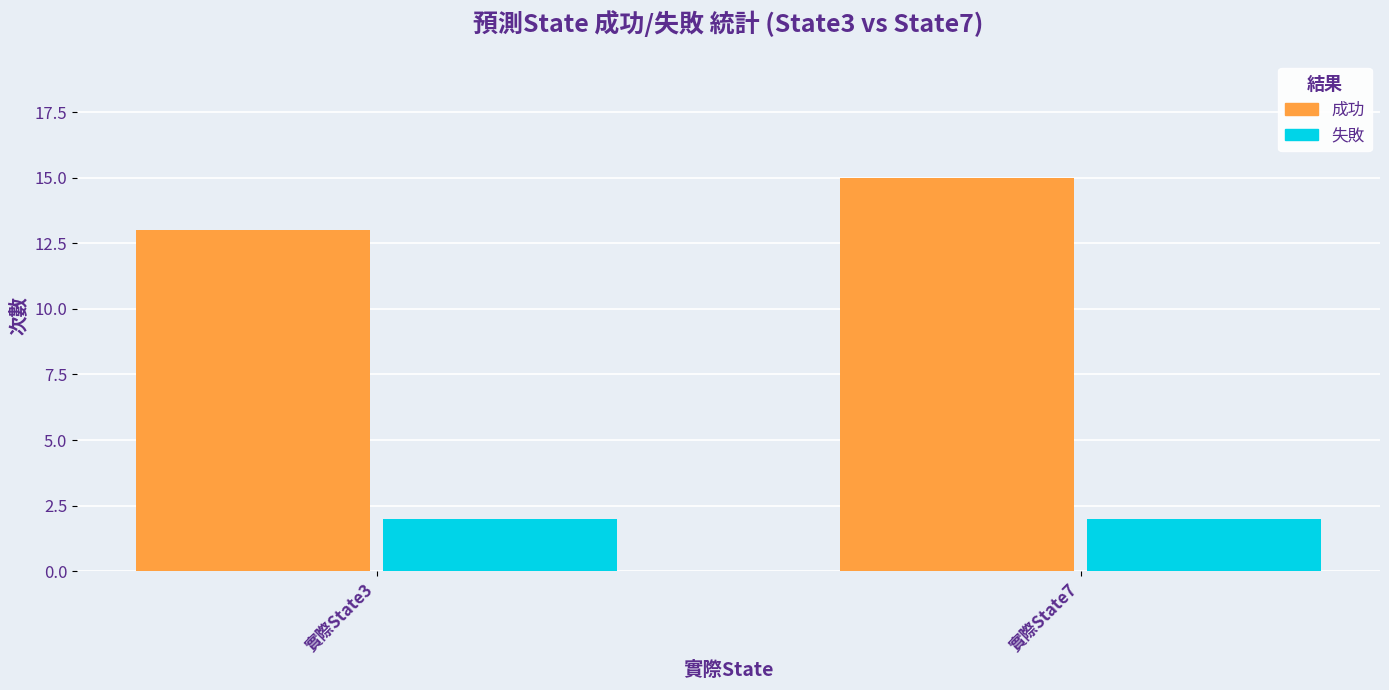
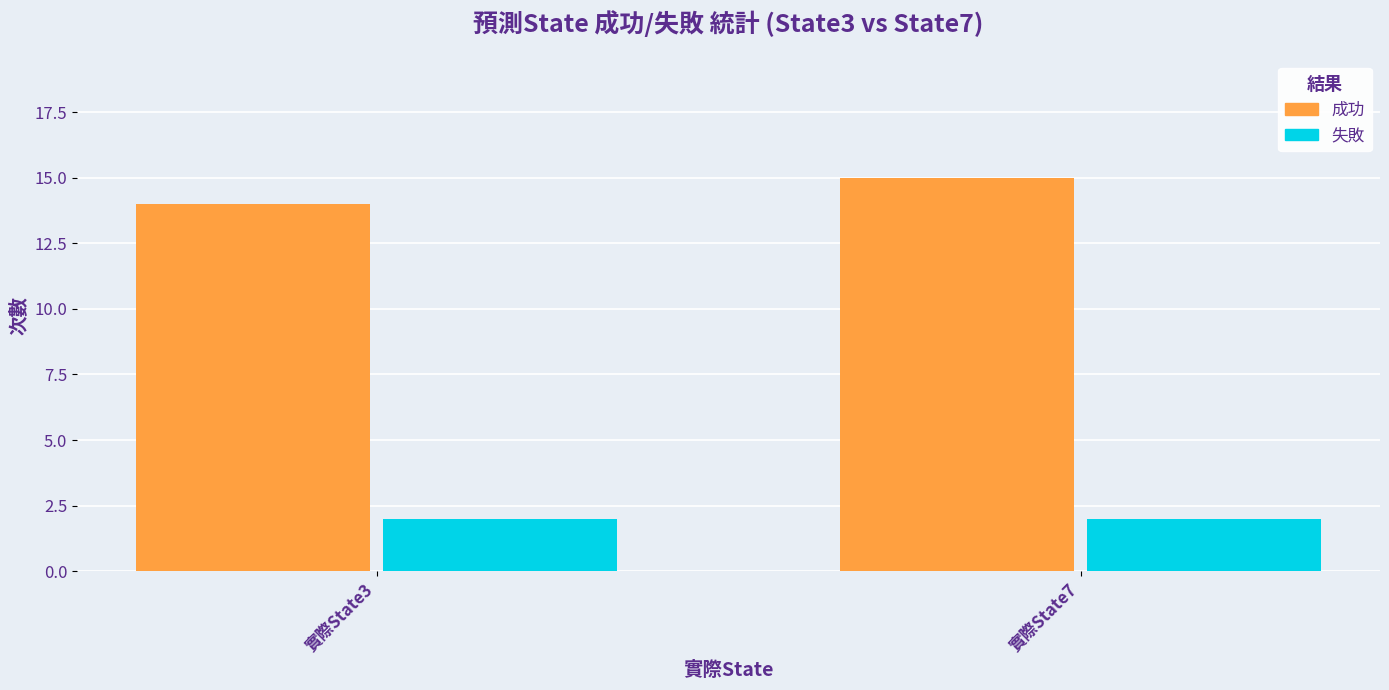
  {
    "成功": {
-     "實際State3": 13,
+     "實際State3": 14,
      "實際State7": 15
    },
    "失敗": {
      "實際State3": 2,
      "實際State7": 2
    }
  }
